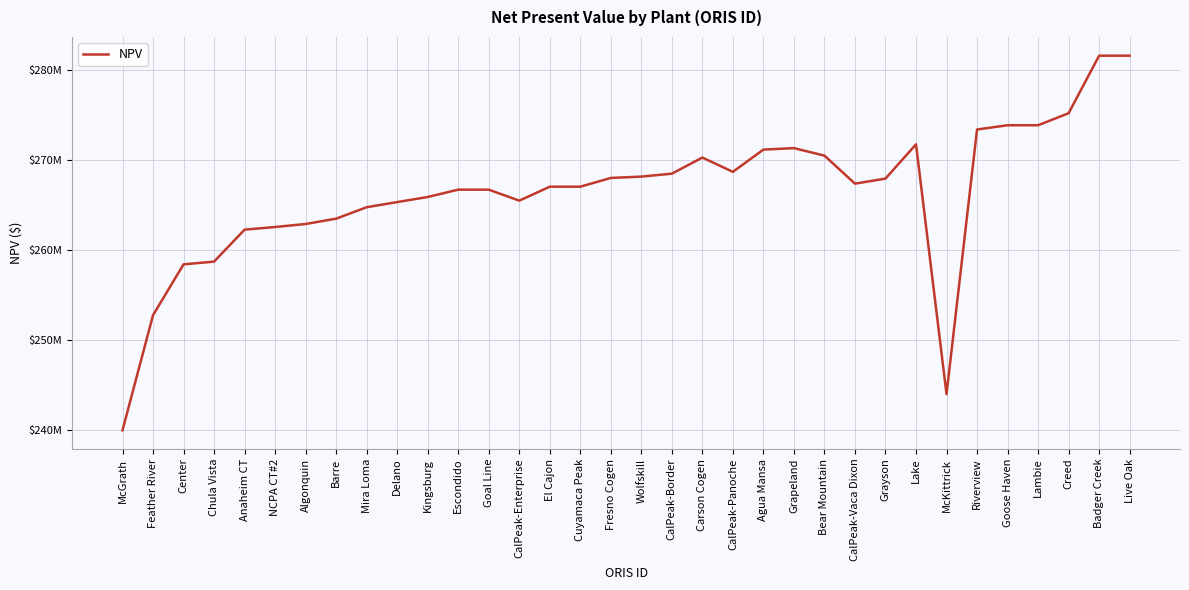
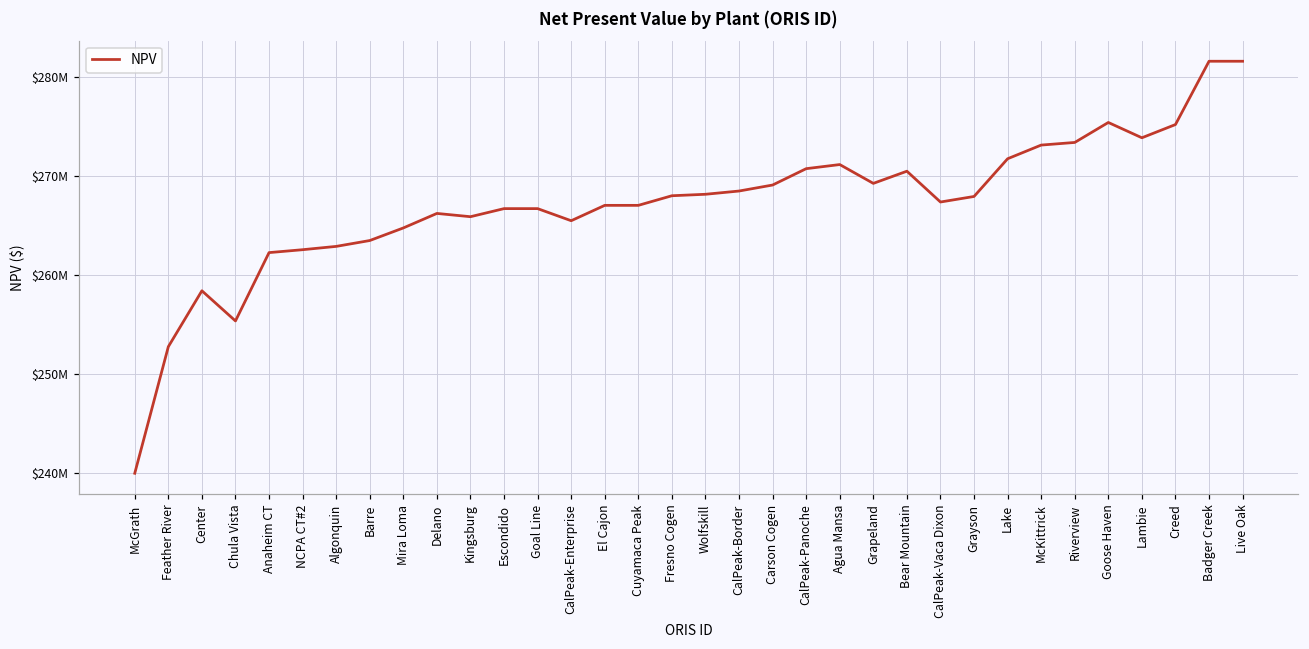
  {
    "McGrath": "$240000000",
    "Feather River": "$253000000",
    "Center": "$258000000",
-   "Chula Vista": "$259000000",
+   "Chula Vista": "$255000000",
    "Anaheim CT": "$262000000",
    "NCPA CT#2": "$263000000",
    "Algonquin": "$263000000",
    "Barre": "$263000000",
    "Mira Loma": "$265000000",
-   "Delano": "$265000000",
+   "Delano": "$266000000",
    "Kingsburg": "$266000000",
    "Escondido": "$267000000",
    "Goal Line": "$267000000",
    "CalPeak-Enterprise": "$265000000",
    "El Cajon": "$267000000",
    "Cuyamaca Peak": "$267000000",
    "Fresno Cogen": "$268000000",
    "Wolfskill": "$268000000",
    "CalPeak-Border": "$268000000",
-   "Carson Cogen": "$270000000",
-   "CalPeak-Panoche": "$269000000",
+   "Carson Cogen": "$269000000",
+   "CalPeak-Panoche": "$271000000",
    "Agua Mansa": "$271000000",
-   "Grapeland": "$271000000",
+   "Grapeland": "$269000000",
    "Bear Mountain": "$270000000",
    "CalPeak-Vaca Dixon": "$267000000",
    "Grayson": "$268000000",
    "Lake": "$272000000",
-   "McKittrick": "$244000000",
+   "McKittrick": "$273000000",
    "Riverview": "$273000000",
-   "Goose Haven": "$274000000",
+   "Goose Haven": "$275000000",
    "Lambie": "$274000000",
    "Creed": "$275000000",
    "Badger Creek": "$282000000",
    "Live Oak": "$282000000"
  }
